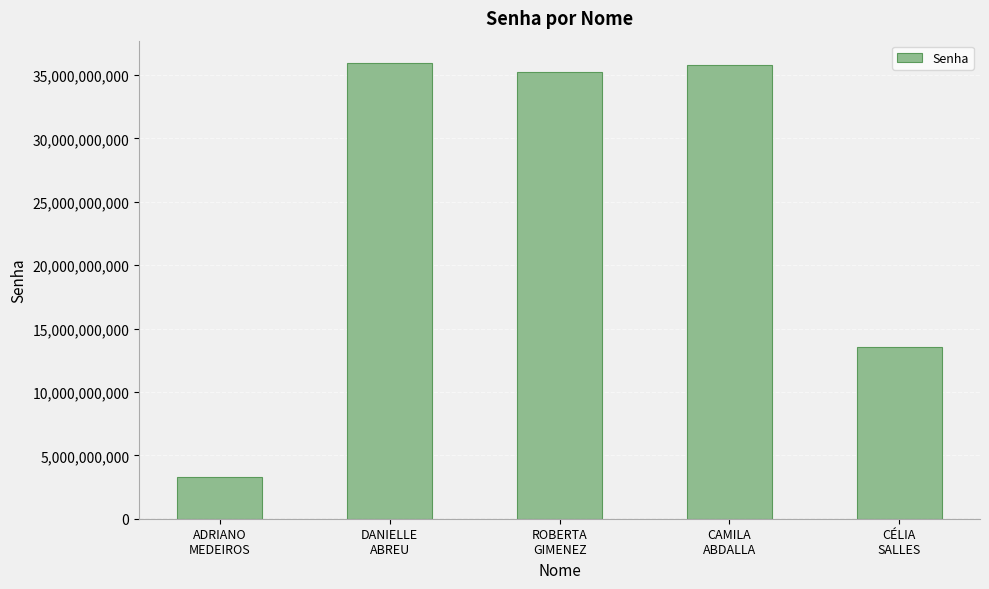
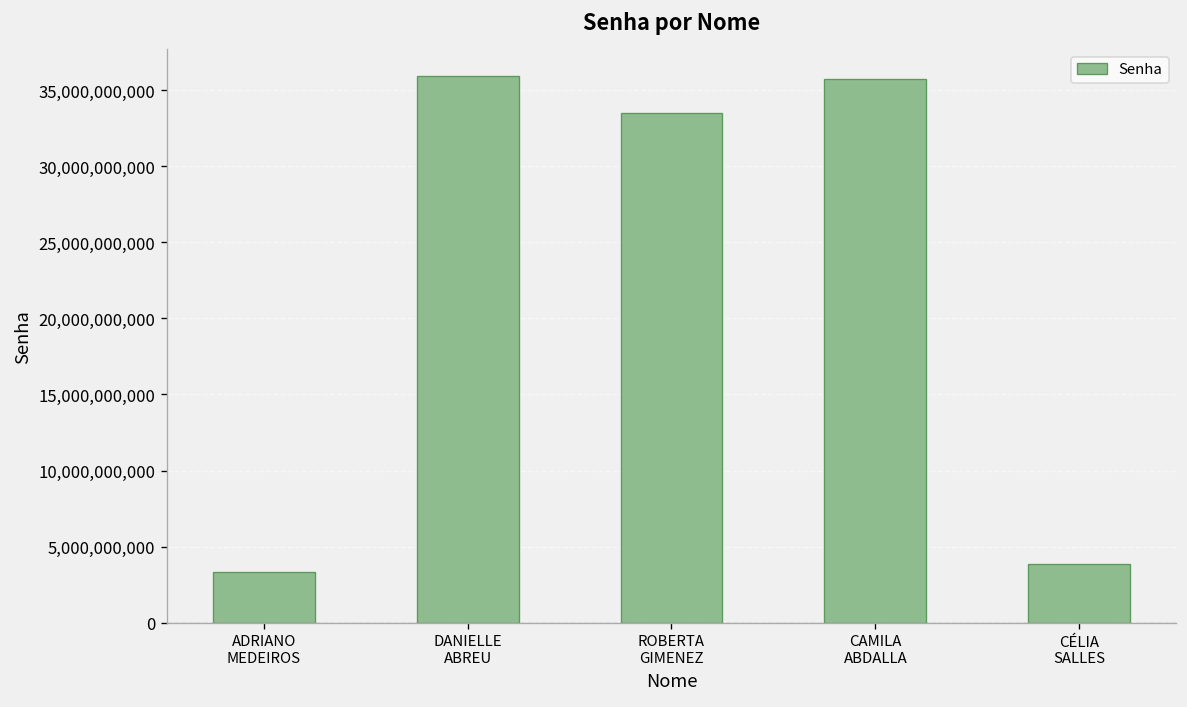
  {
    "ADRIANO MEDEIROS": "3,300,000,000",
    "DANIELLE ABREU": "35,900,000,000",
-   "ROBERTA GIMENEZ": "35,200,000,000",
+   "ROBERTA GIMENEZ": "33,500,000,000",
    "CAMILA ABDALLA": "35,700,000,000",
-   "CÉLIA SALLES": "13,600,000,000"
+   "CÉLIA SALLES": "3,900,000,000"
  }
